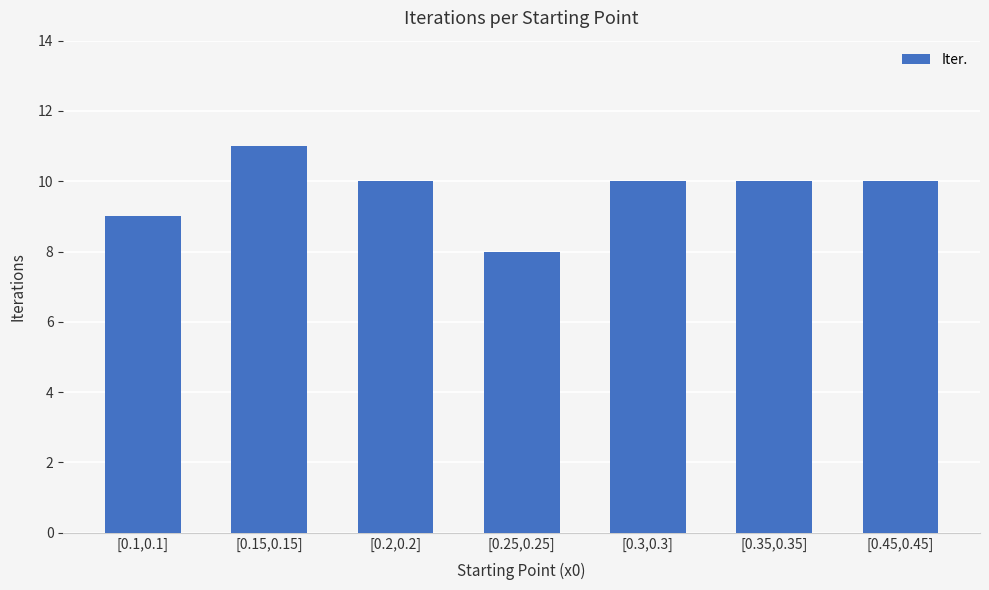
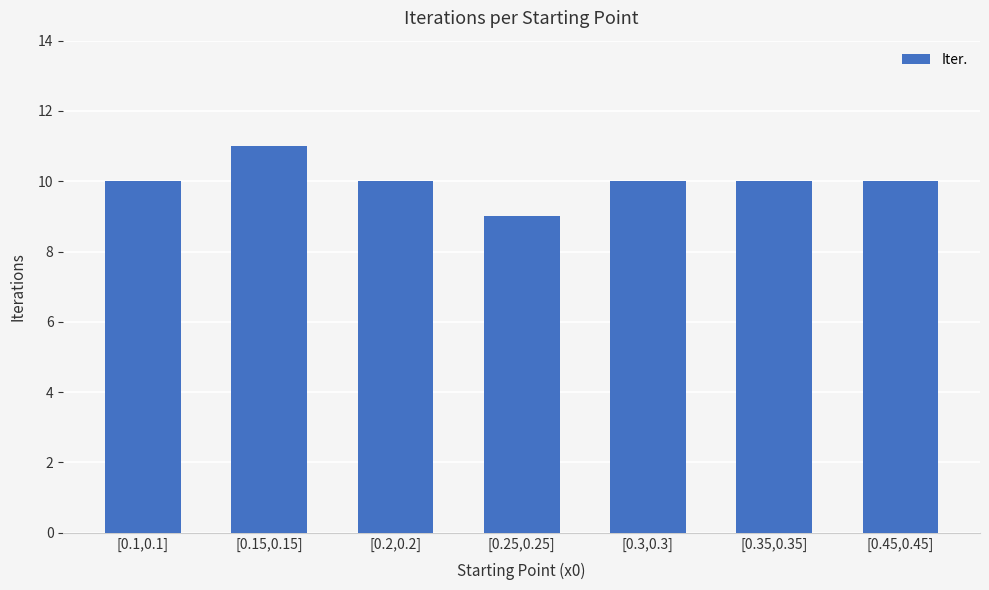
  {
-   "[0.1,0.1]": 9,
+   "[0.1,0.1]": 10,
    "[0.15,0.15]": 11,
    "[0.2,0.2]": 10,
-   "[0.25,0.25]": 8,
+   "[0.25,0.25]": 9,
    "[0.3,0.3]": 10,
    "[0.35,0.35]": 10,
    "[0.45,0.45]": 10
  }
